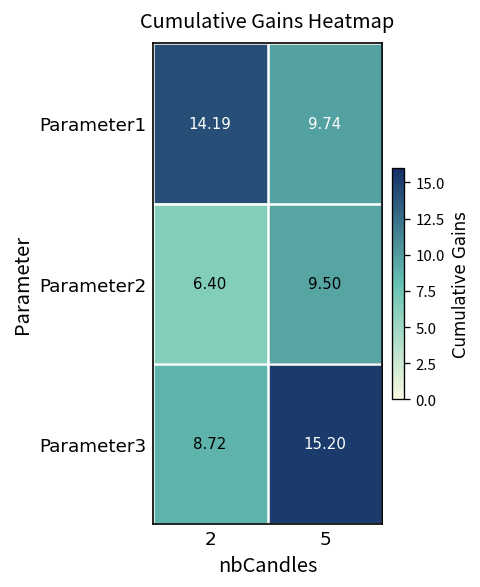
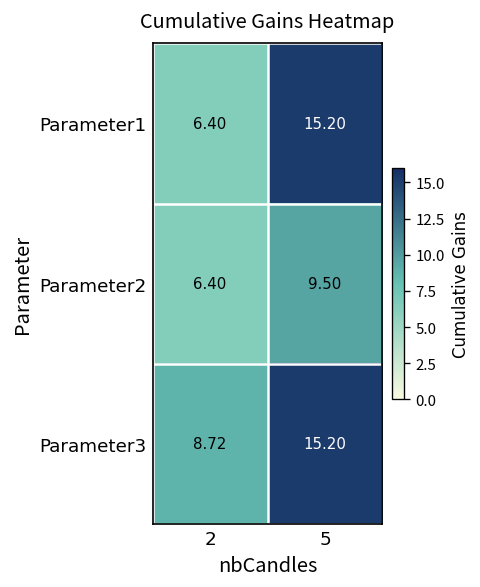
  {
    "Parameter1": {
-     "2": 14.19,
-     "5": 9.74
+     "2": 6.40,
+     "5": 15.20
    },
    "Parameter2": {
      "2": 6.40,
      "5": 9.50
    },
    "Parameter3": {
      "2": 8.72,
      "5": 15.20
    }
  }
